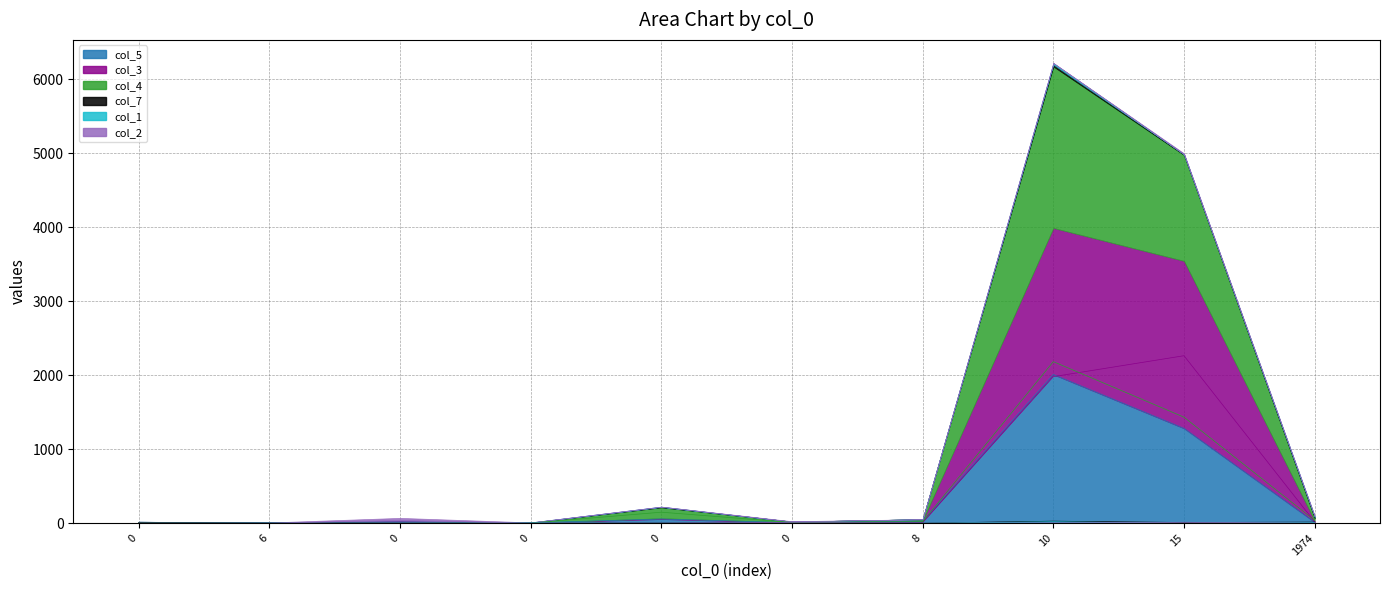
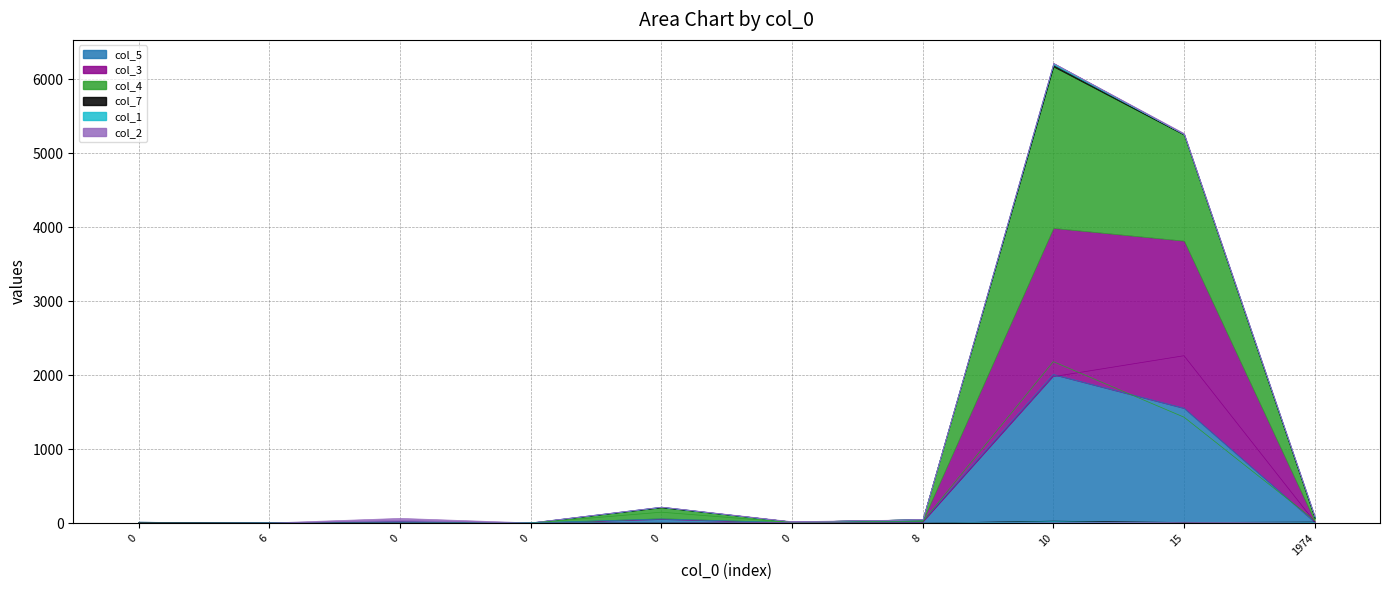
  {
    "col_5": {
-     "15": 1300
+     "15": 1600
    }
  }
